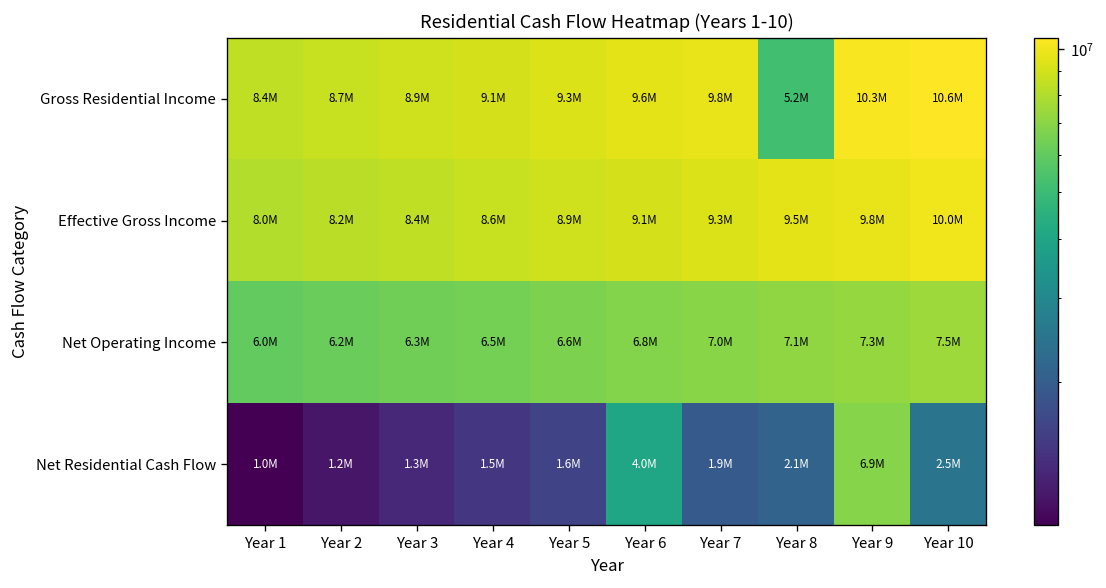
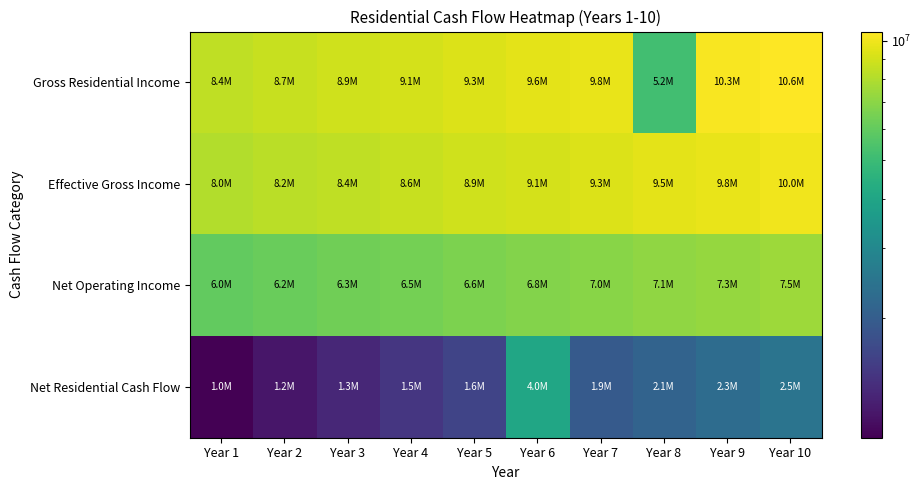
  {
    "Gross Residential Income": {
      "Year 1": "8.4M",
      "Year 2": "8.7M",
      "Year 3": "8.9M",
      "Year 4": "9.1M",
      "Year 5": "9.3M",
      "Year 6": "9.6M",
      "Year 7": "9.8M",
      "Year 8": "5.2M",
      "Year 9": "10.3M",
      "Year 10": "10.6M"
    },
    "Effective Gross Income": {
      "Year 1": "8.0M",
      "Year 2": "8.2M",
      "Year 3": "8.4M",
      "Year 4": "8.6M",
      "Year 5": "8.9M",
      "Year 6": "9.1M",
      "Year 7": "9.3M",
      "Year 8": "9.5M",
      "Year 9": "9.8M",
      "Year 10": "10.0M"
    },
    "Net Operating Income": {
      "Year 1": "6.0M",
      "Year 2": "6.2M",
      "Year 3": "6.3M",
      "Year 4": "6.5M",
      "Year 5": "6.6M",
      "Year 6": "6.8M",
      "Year 7": "7.0M",
      "Year 8": "7.1M",
      "Year 9": "7.3M",
      "Year 10": "7.5M"
    },
    "Net Residential Cash Flow": {
      "Year 1": "1.0M",
      "Year 2": "1.2M",
      "Year 3": "1.3M",
      "Year 4": "1.5M",
      "Year 5": "1.6M",
      "Year 6": "4.0M",
      "Year 7": "1.9M",
      "Year 8": "2.1M",
-     "Year 9": "6.9M",
+     "Year 9": "2.3M",
      "Year 10": "2.5M"
    }
  }
